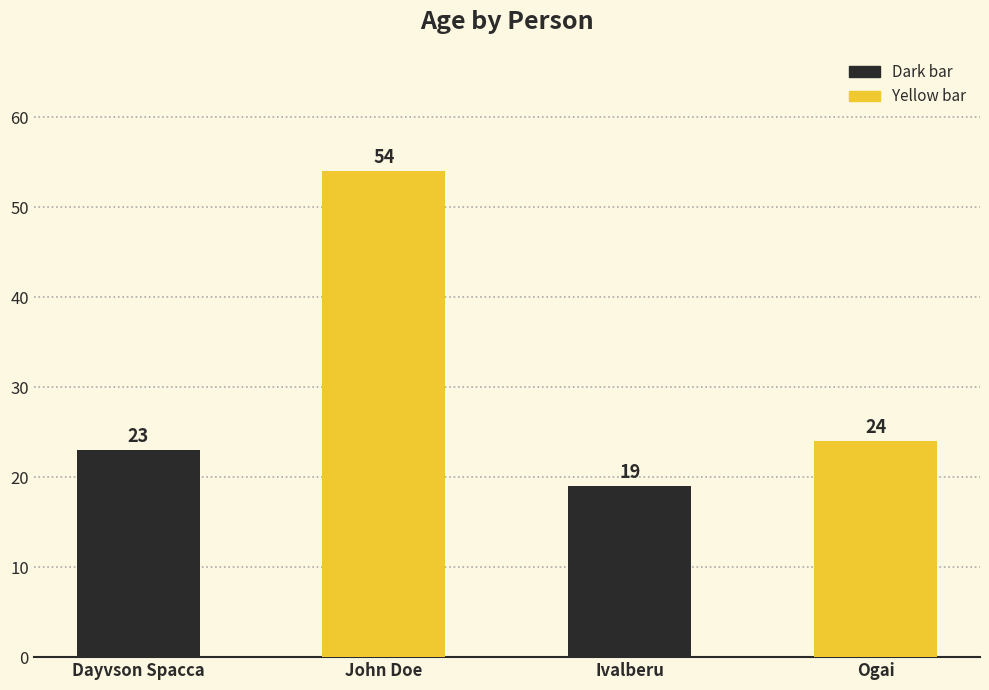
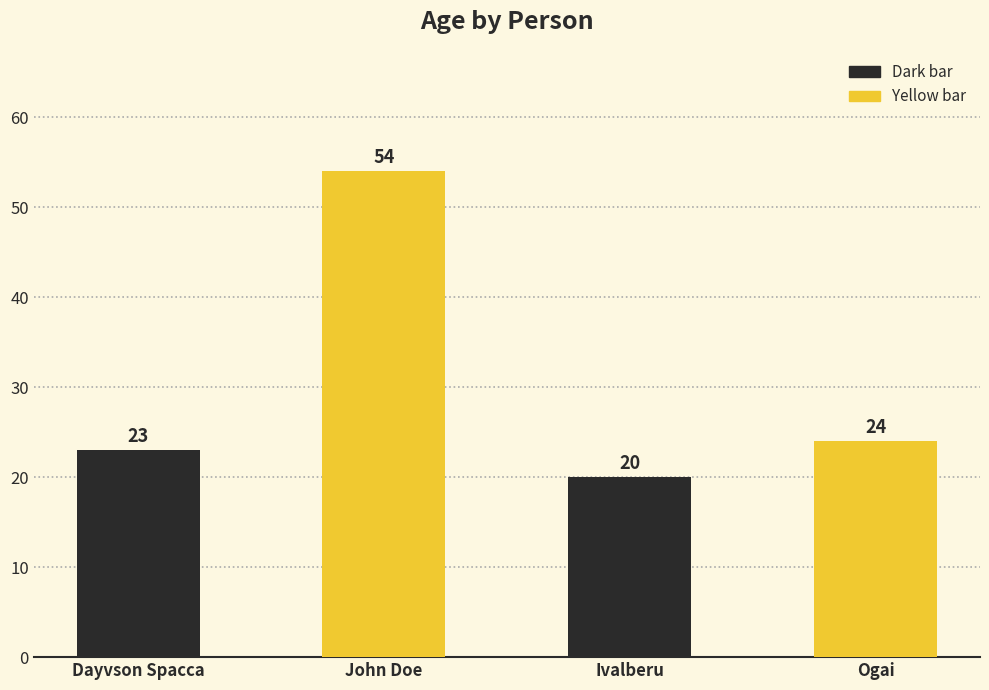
  {
    "Dayvson Spacca": 23,
    "John Doe": 54,
-   "Ivalberu": 19,
+   "Ivalberu": 20,
    "Ogai": 24
  }
